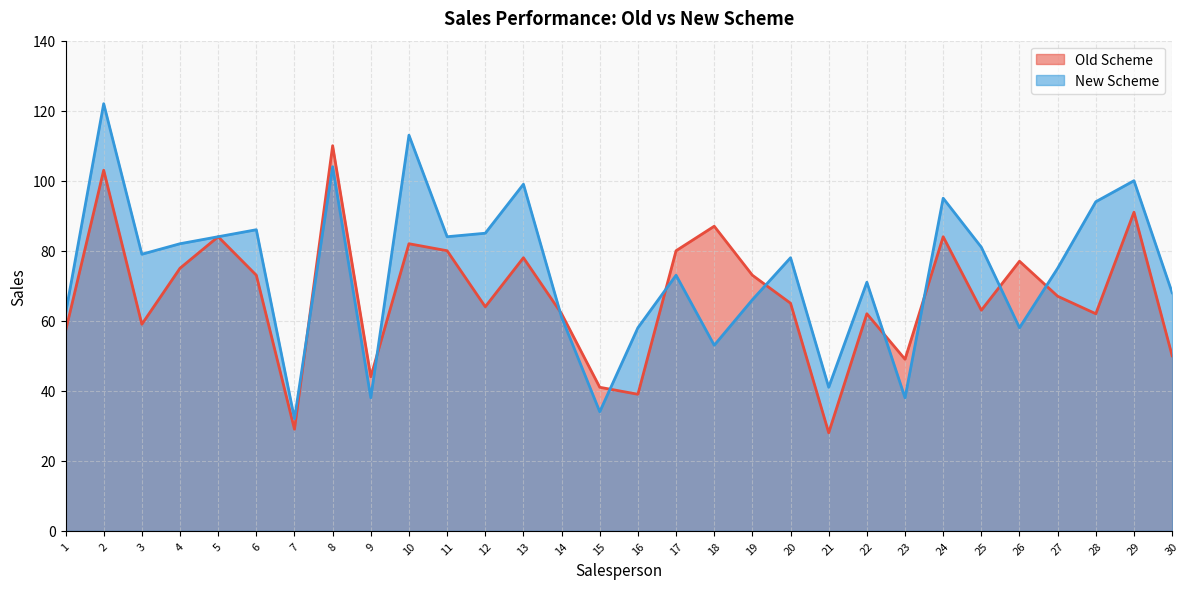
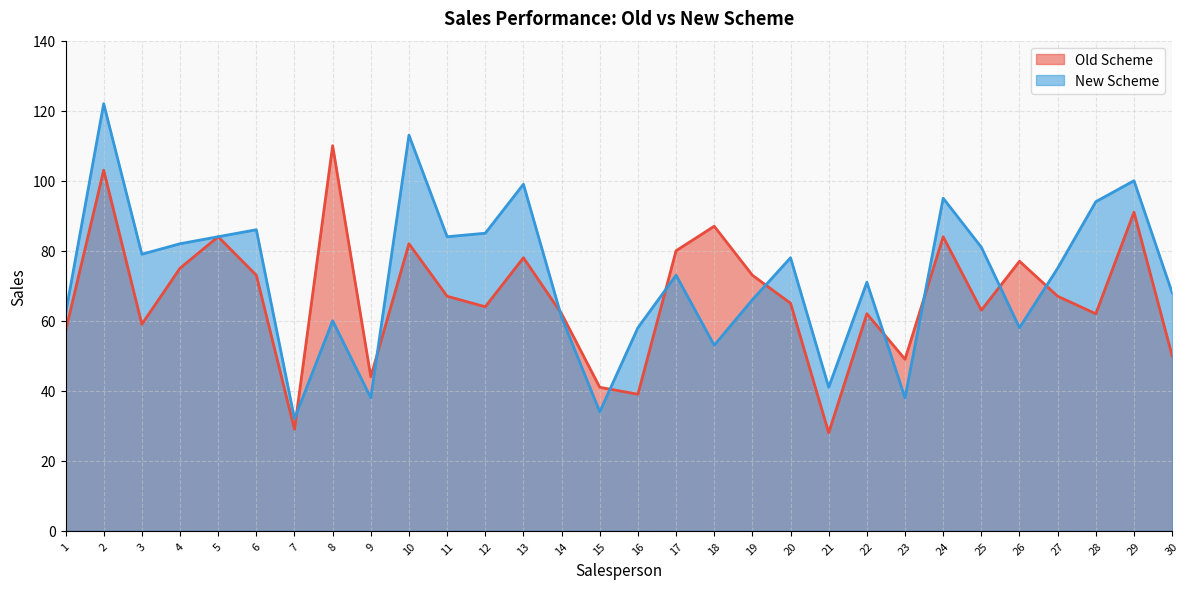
  {
    "Old Scheme": {
      "1": 57,
      "2": 103,
      "3": 59,
      "4": 75,
      "6": 73,
      "7": 29,
      "8": 110,
      "9": 44,
      "10": 82,
-     "11": 80,
+     "11": 67,
      "12": 64,
      "13": 78,
      "14": 62,
      "15": 41,
      "16": 39,
      "17": 80,
      "18": 87,
      "19": 73,
      "20": 65,
      "21": 28,
      "22": 62,
      "23": 49,
      "24": 84,
      "25": 63,
      "26": 77,
      "27": 67,
      "28": 62,
      "29": 91,
      "30": 50
    },
    "New Scheme": {
      "1": 62,
      "2": 122,
      "3": 79,
      "4": 82,
      "6": 86,
      "7": 32,
-     "8": 104,
+     "8": 60,
      "9": 38,
      "10": 113,
      "11": 84,
      "12": 85,
      "13": 99,
      "14": 61,
      "15": 34,
      "16": 58,
      "17": 73,
      "18": 53,
      "19": 66,
      "20": 78,
      "21": 41,
      "22": 71,
      "23": 38,
      "24": 95,
      "25": 81,
      "26": 58,
      "27": 75,
      "28": 94,
      "29": 100,
      "30": 68
    }
  }
